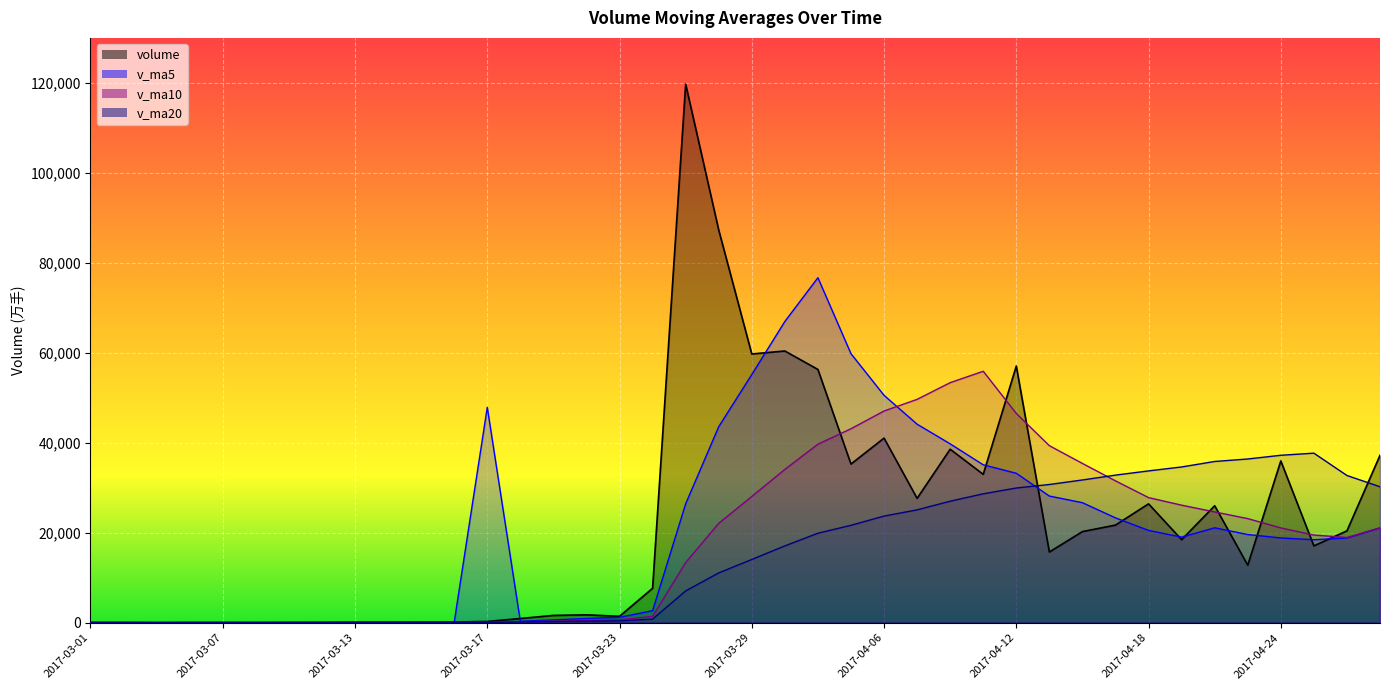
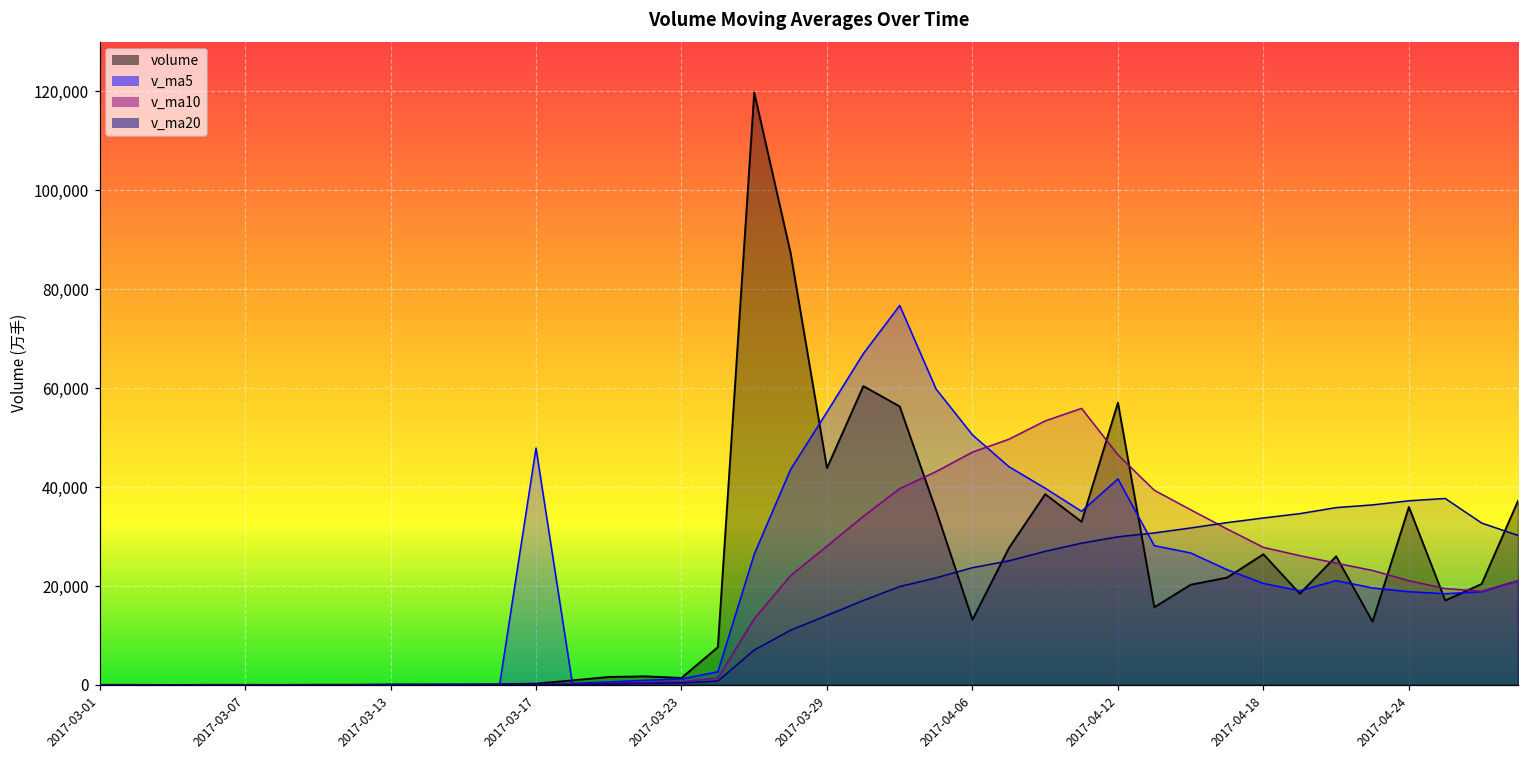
  {
    "volume": {
-     "2017-03-29": "60,000",
-     "2017-04-06": "41,000",
+     "2017-03-29": "44,000",
+     "2017-04-06": "13,000",
      "2017-04-12": "57,000",
      "2017-04-18": "26,000",
      "2017-04-24": "36,000"
    },
    "v_ma5": {
      "2017-03-17": "48,000",
      "2017-03-29": "55,000",
      "2017-04-06": "51,000",
-     "2017-04-12": "33,000",
+     "2017-04-12": "42,000",
      "2017-04-18": "21,000",
      "2017-04-24": "19,000"
    }
  }
